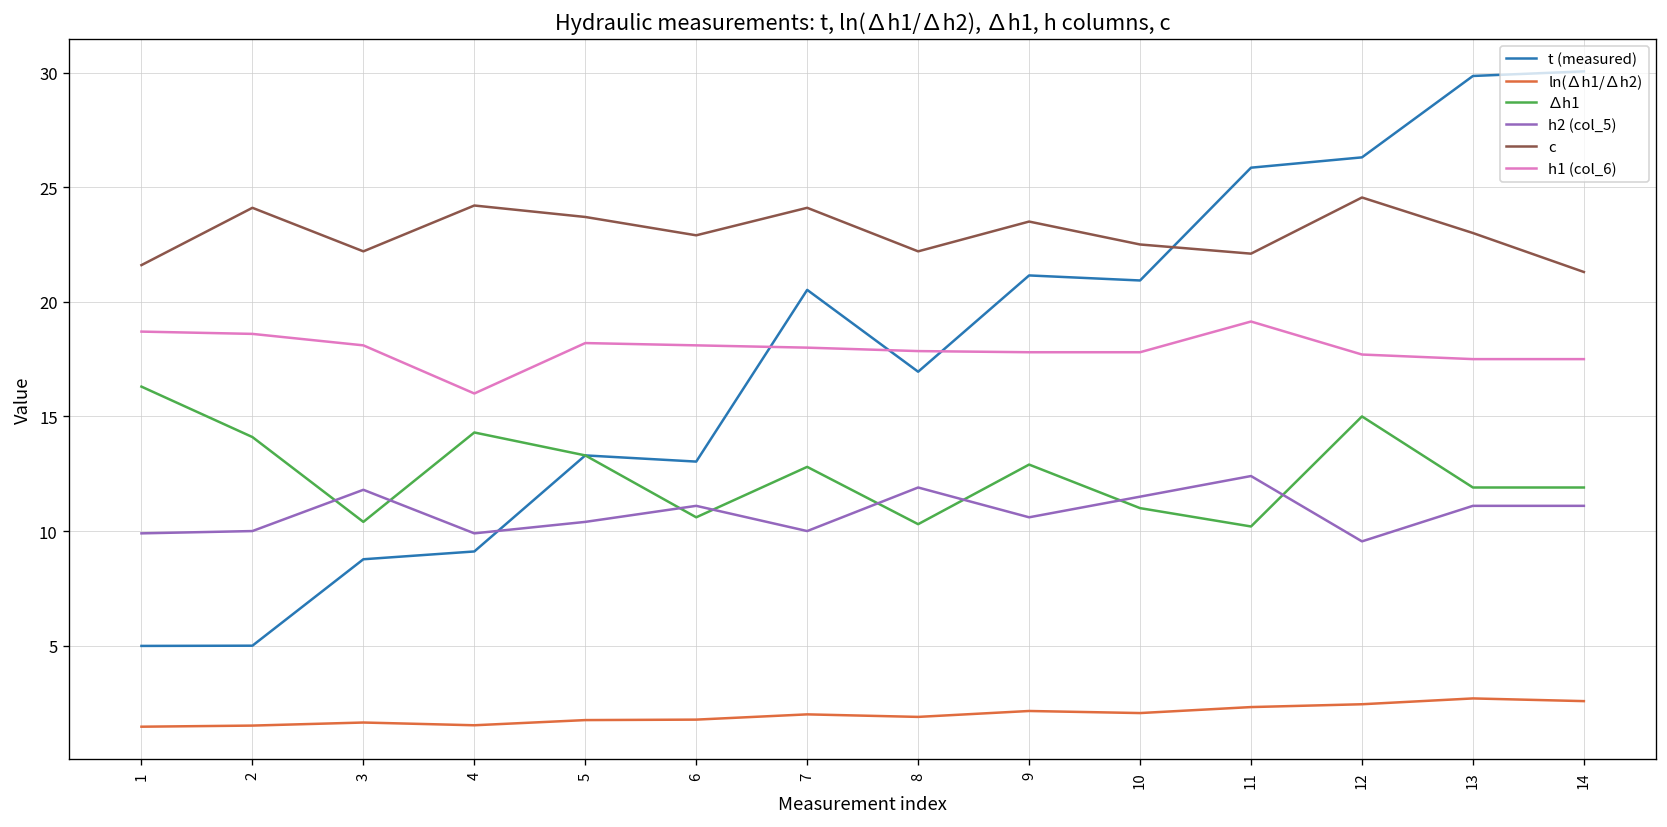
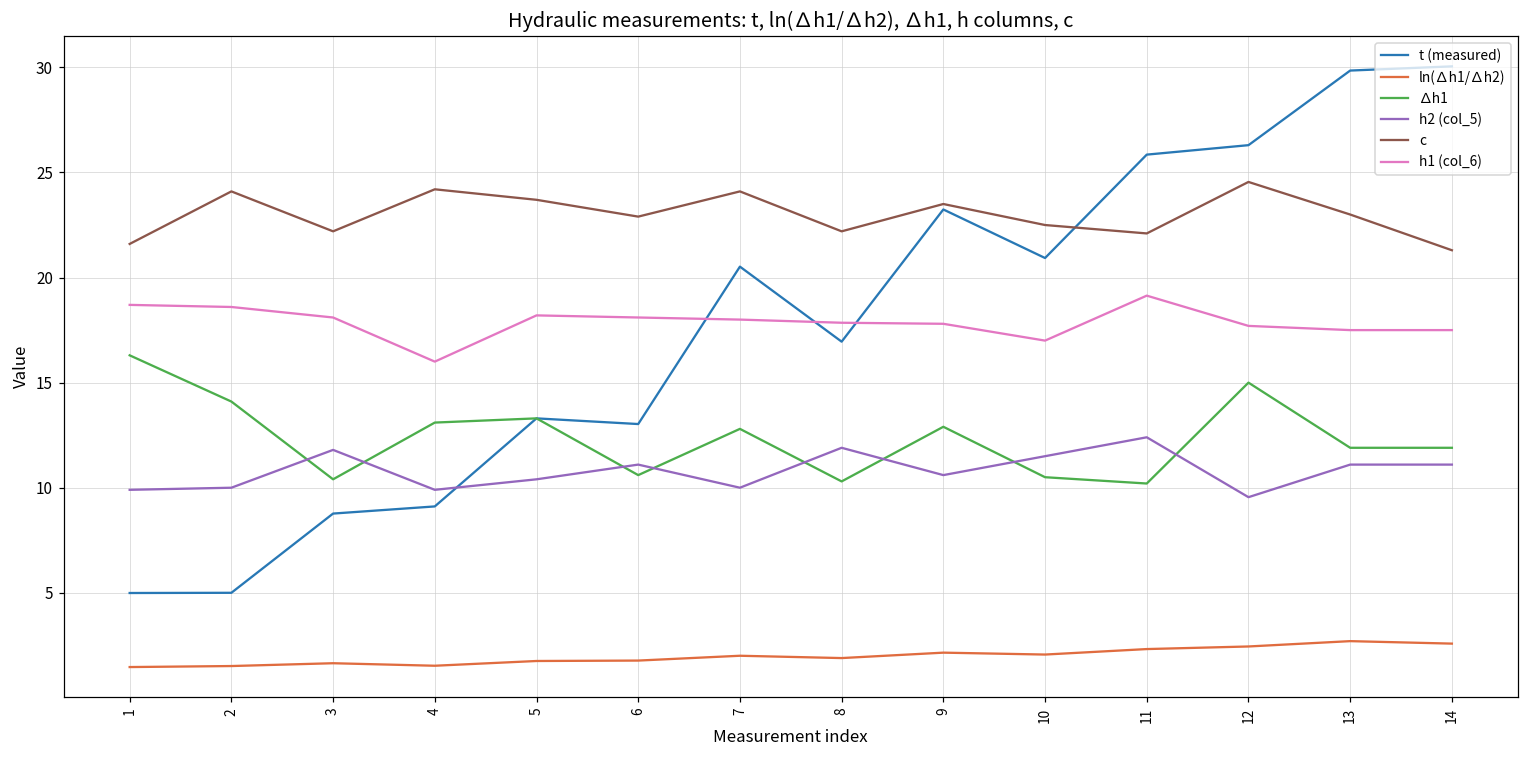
  {
    "t (measured)": {
      "1": 5.0,
      "2": 5.0,
      "3": 8.8,
      "4": 9.1,
      "6": 13.0,
      "7": 20.5,
      "8": 17.0,
-     "9": 21.2,
+     "9": 23.2,
      "10": 20.9,
      "11": 25.9,
      "12": 26.3,
      "13": 29.9
    },
    "ln(∆h1/∆h2)": {
      "1": 1.5,
      "2": 1.5,
      "3": 1.6,
      "4": 1.5,
      "5": 1.8,
      "6": 1.8,
      "7": 2.0,
      "8": 1.9,
      "9": 2.2,
      "10": 2.1,
      "11": 2.3,
      "12": 2.4,
      "13": 2.7,
      "14": 2.6
    },
    "∆h1": {
      "1": 16.3,
      "2": 14.1,
      "3": 10.4,
-     "4": 14.3,
+     "4": 13.1,
      "6": 10.6,
      "7": 12.8,
      "8": 10.3,
      "9": 12.9,
-     "10": 11.0,
+     "10": 10.5,
      "11": 10.2,
      "12": 15.0,
      "13": 11.9,
      "14": 11.9
    },
    "h2 (col_5)": {
      "1": 9.9,
      "2": 10.0,
      "3": 11.8,
      "4": 9.9,
      "5": 10.4,
      "6": 11.1,
      "7": 10.0,
      "8": 11.9,
      "9": 10.6,
      "10": 11.5,
      "11": 12.4,
      "12": 9.6,
      "13": 11.1,
      "14": 11.1
    },
    "c": {
      "1": 21.6,
      "2": 24.1,
      "3": 22.2,
      "4": 24.2,
      "5": 23.7,
      "6": 22.9,
      "7": 24.1,
      "8": 22.2,
      "9": 23.5,
      "10": 22.5,
      "11": 22.1,
      "12": 24.6,
      "13": 23.0,
      "14": 21.3
    },
    "h1 (col_6)": {
      "1": 18.7,
      "2": 18.6,
      "3": 18.1,
      "4": 16.0,
      "5": 18.2,
      "6": 18.1,
      "7": 18.0,
      "8": 17.9,
      "9": 17.8,
-     "10": 17.8,
+     "10": 17.0,
      "11": 19.1,
      "12": 17.7,
      "13": 17.5,
      "14": 17.5
    }
  }
